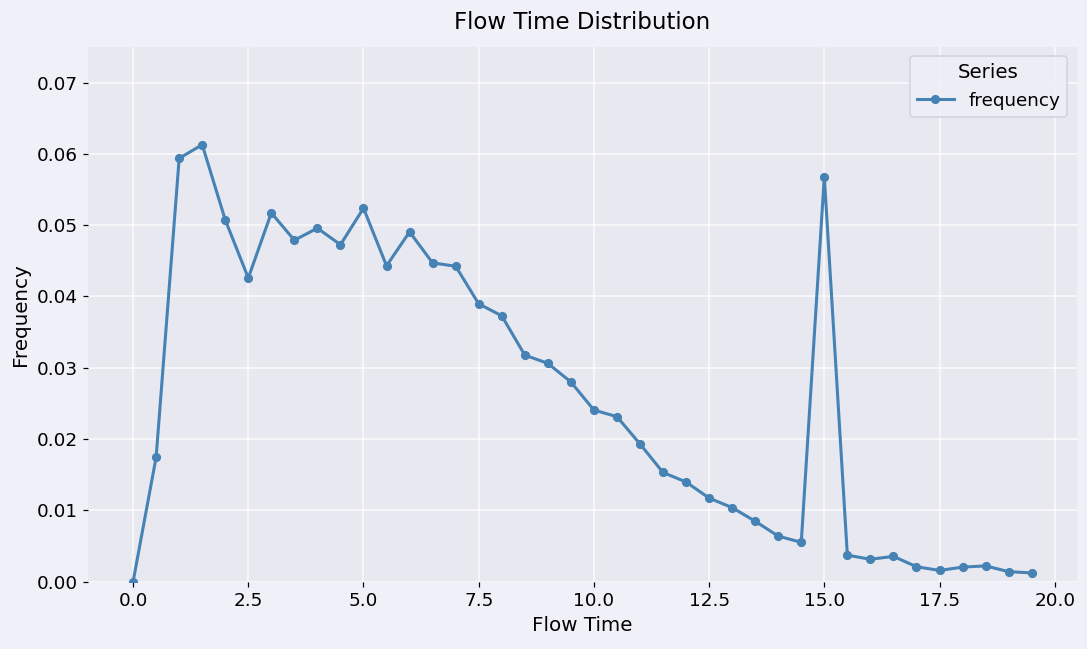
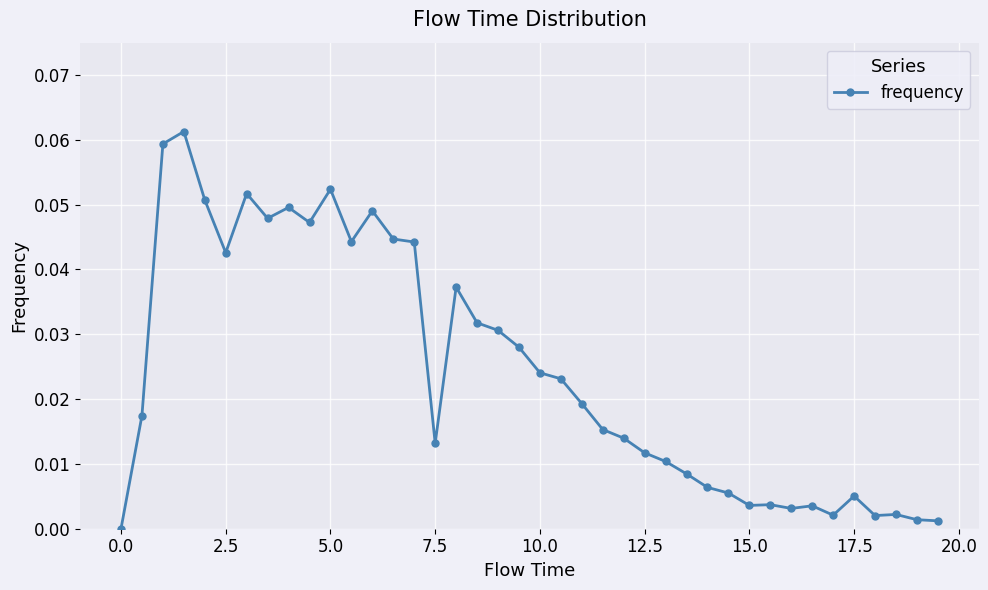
  {
    "0.0": 0.000,
    "2.5": 0.043,
    "5.0": 0.052,
-   "7.5": 0.039,
+   "7.5": 0.013,
    "10.0": 0.024,
    "12.5": 0.012,
-   "15.0": 0.057,
-   "17.5": 0.002
+   "15.0": 0.004,
+   "17.5": 0.005
  }
